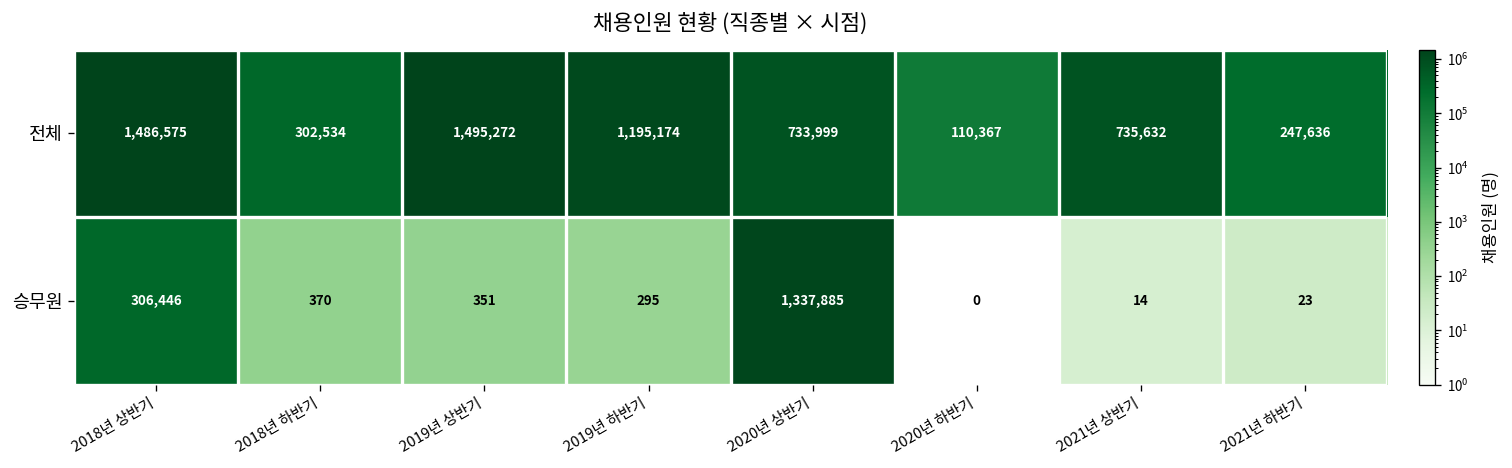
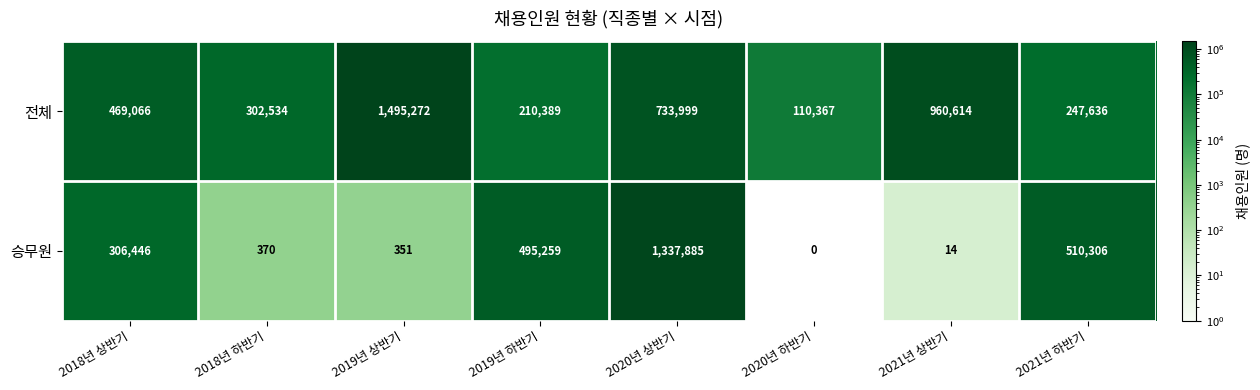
  {
    "전체": {
-     "2018년 상반기": "1,486,575",
+     "2018년 상반기": "469,066",
      "2018년 하반기": "302,534",
      "2019년 상반기": "1,495,272",
-     "2019년 하반기": "1,195,174",
+     "2019년 하반기": "210,389",
      "2020년 상반기": "733,999",
      "2020년 하반기": "110,367",
-     "2021년 상반기": "735,632",
+     "2021년 상반기": "960,614",
      "2021년 하반기": "247,636"
    },
    "승무원": {
      "2018년 상반기": "306,446",
      "2018년 하반기": "370",
      "2019년 상반기": "351",
-     "2019년 하반기": "295",
+     "2019년 하반기": "495,259",
      "2020년 상반기": "1,337,885",
      "2020년 하반기": "0",
      "2021년 상반기": "14",
-     "2021년 하반기": "23"
+     "2021년 하반기": "510,306"
    }
  }
